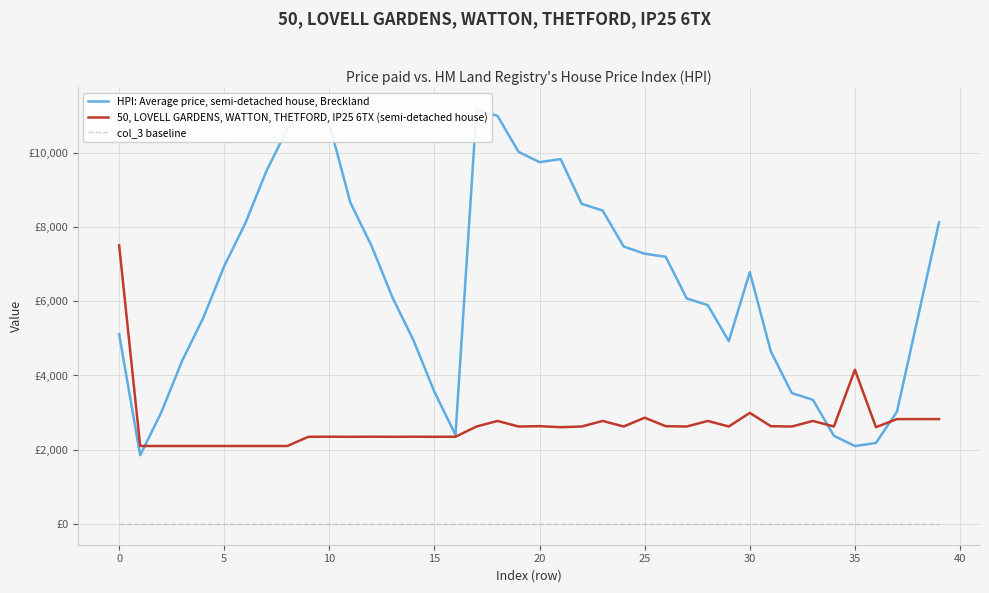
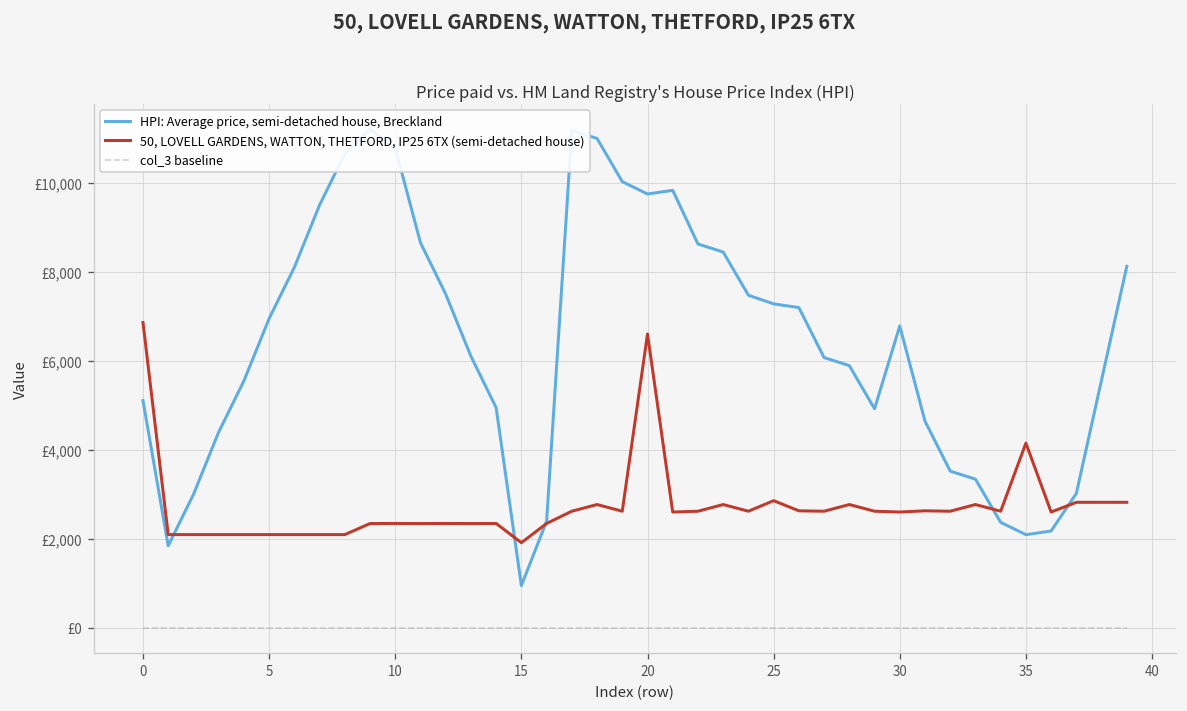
  {
    "HPI: Average price, semi-detached house, Breckland": {
      "0": "£5,100",
      "5": "£7,000",
-     "15": "£3,600",
+     "15": "£1,000",
      "20": "£9,700",
      "25": "£7,300",
      "30": "£6,800",
      "35": "£2,100"
    },
    "50, LOVELL GARDENS, WATTON, THETFORD, IP25 6TX (semi-detached house)": {
-     "0": "£7,500",
+     "0": "£6,900",
      "5": "£2,100",
      "10": "£2,400",
-     "15": "£2,300",
-     "20": "£2,600",
+     "15": "£1,900",
+     "20": "£6,600",
      "25": "£2,900",
-     "30": "£3,000",
+     "30": "£2,600",
      "35": "£4,200"
    },
    "col_3 baseline": {
      "0": "£0",
      "5": "£0",
      "10": "£0",
      "15": "£0",
      "20": "£0",
      "25": "£0",
      "30": "£0",
      "35": "£0"
    }
  }
